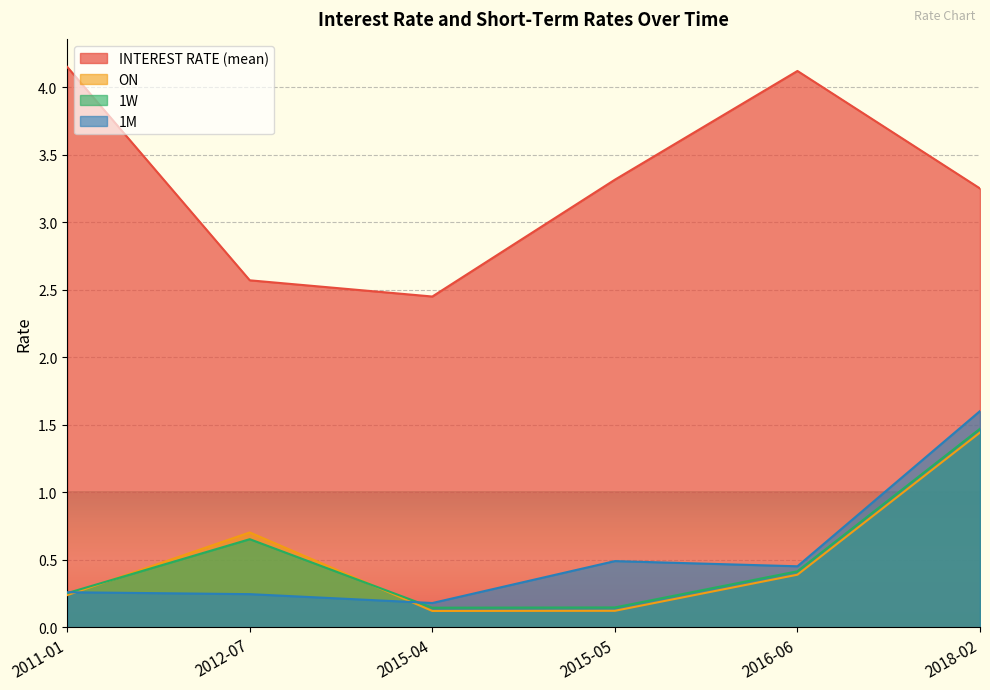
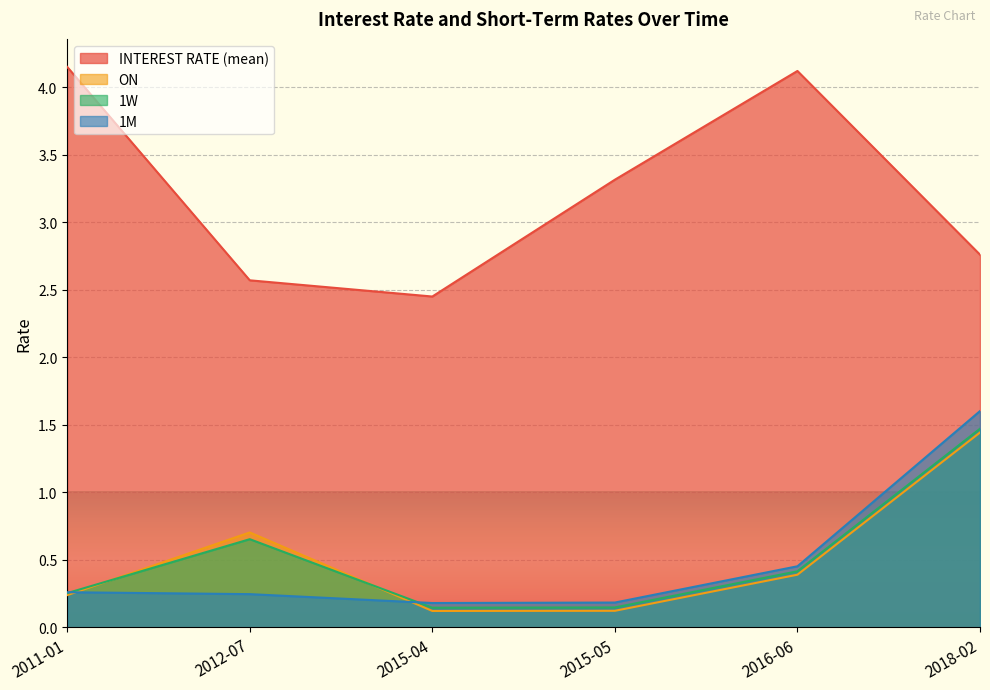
  {
    "INTEREST RATE (mean)": {
      "2011-01": 4.15,
      "2012-07": 2.57,
      "2015-04": 2.45,
      "2015-05": 3.32,
      "2016-06": 4.12,
-     "2018-02": 3.25
+     "2018-02": 2.76
    },
    "ON": {
      "2012-07": 0.70,
      "2015-04": 0.12,
      "2015-05": 0.12,
      "2016-06": 0.39,
      "2018-02": 1.44
    },
    "1W": {
      "2012-07": 0.65,
      "2015-04": 0.15,
      "2015-05": 0.15,
      "2016-06": 0.42,
      "2018-02": 1.47
    },
    "1M": {
      "2012-07": 0.25,
      "2015-04": 0.18,
-     "2015-05": 0.49,
+     "2015-05": 0.18,
      "2016-06": 0.45,
      "2018-02": 1.60
    }
  }
